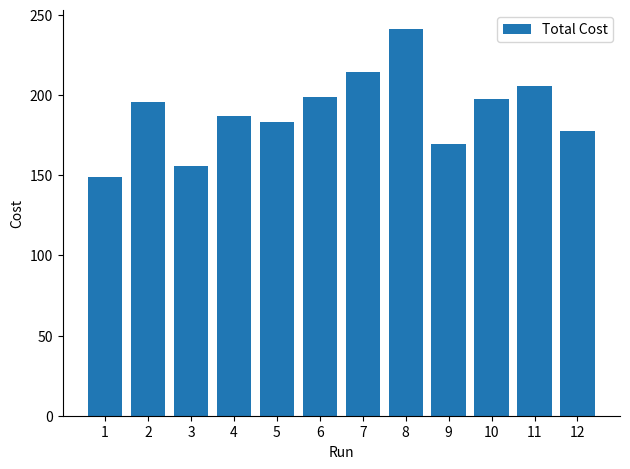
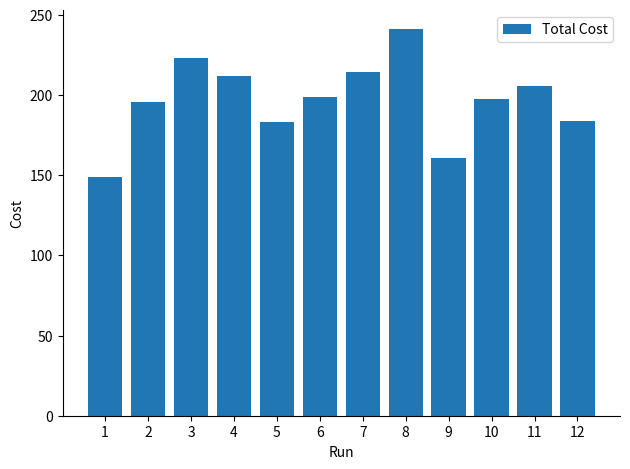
  {
    "1": 149,
    "2": 195,
-   "3": 156,
-   "4": 187,
+   "3": 223,
+   "4": 212,
    "5": 183,
    "6": 199,
    "7": 215,
    "8": 241,
-   "9": 169,
+   "9": 161,
    "10": 198,
    "11": 205,
-   "12": 177
+   "12": 184
  }
